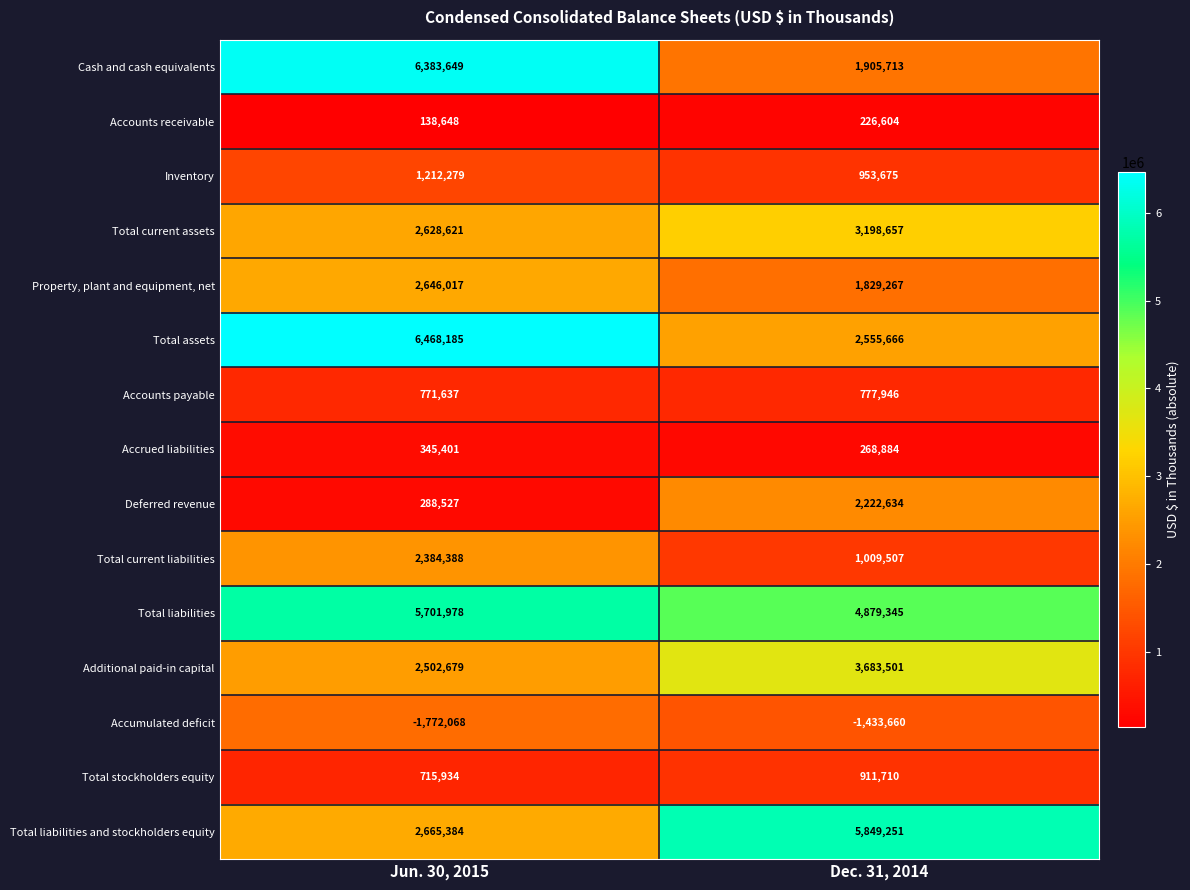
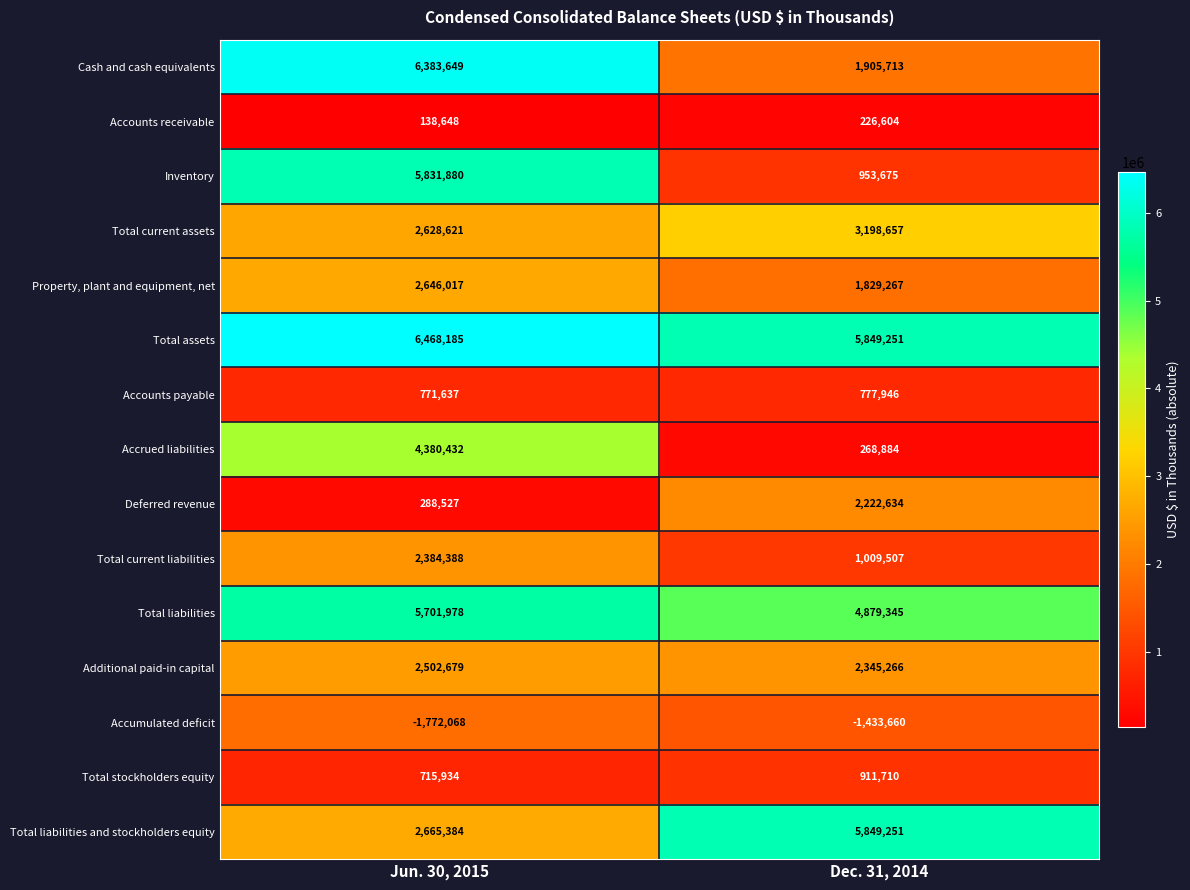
  {
    "Cash and cash equivalents": {
      "Jun. 30, 2015": "6,383,649",
      "Dec. 31, 2014": "1,905,713"
    },
    "Accounts receivable": {
      "Jun. 30, 2015": "138,648",
      "Dec. 31, 2014": "226,604"
    },
    "Inventory": {
-     "Jun. 30, 2015": "1,212,279",
+     "Jun. 30, 2015": "5,831,880",
      "Dec. 31, 2014": "953,675"
    },
    "Total current assets": {
      "Jun. 30, 2015": "2,628,621",
      "Dec. 31, 2014": "3,198,657"
    },
    "Property, plant and equipment, net": {
      "Jun. 30, 2015": "2,646,017",
      "Dec. 31, 2014": "1,829,267"
    },
    "Total assets": {
      "Jun. 30, 2015": "6,468,185",
-     "Dec. 31, 2014": "2,555,666"
+     "Dec. 31, 2014": "5,849,251"
    },
    "Accounts payable": {
      "Jun. 30, 2015": "771,637",
      "Dec. 31, 2014": "777,946"
    },
    "Accrued liabilities": {
-     "Jun. 30, 2015": "345,401",
+     "Jun. 30, 2015": "4,380,432",
      "Dec. 31, 2014": "268,884"
    },
    "Deferred revenue": {
      "Jun. 30, 2015": "288,527",
      "Dec. 31, 2014": "2,222,634"
    },
    "Total current liabilities": {
      "Jun. 30, 2015": "2,384,388",
      "Dec. 31, 2014": "1,009,507"
    },
    "Total liabilities": {
      "Jun. 30, 2015": "5,701,978",
      "Dec. 31, 2014": "4,879,345"
    },
    "Additional paid-in capital": {
      "Jun. 30, 2015": "2,502,679",
-     "Dec. 31, 2014": "3,683,501"
+     "Dec. 31, 2014": "2,345,266"
    },
    "Accumulated deficit": {
      "Jun. 30, 2015": "-1,772,068",
      "Dec. 31, 2014": "-1,433,660"
    },
    "Total stockholders equity": {
      "Jun. 30, 2015": "715,934",
      "Dec. 31, 2014": "911,710"
    },
    "Total liabilities and stockholders equity": {
      "Jun. 30, 2015": "2,665,384",
      "Dec. 31, 2014": "5,849,251"
    }
  }
